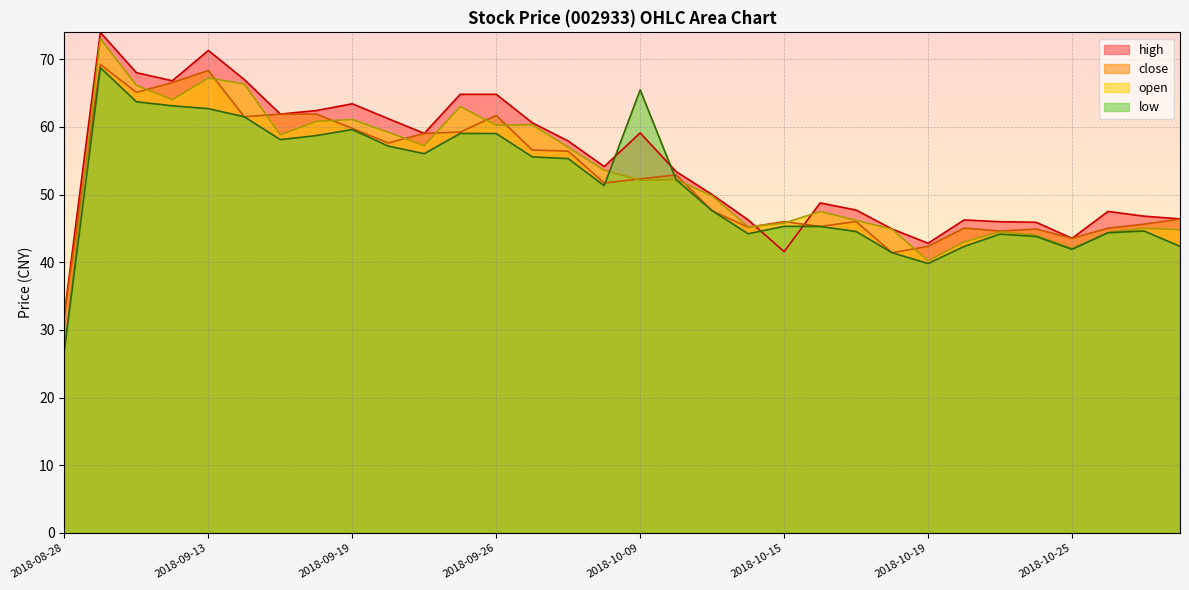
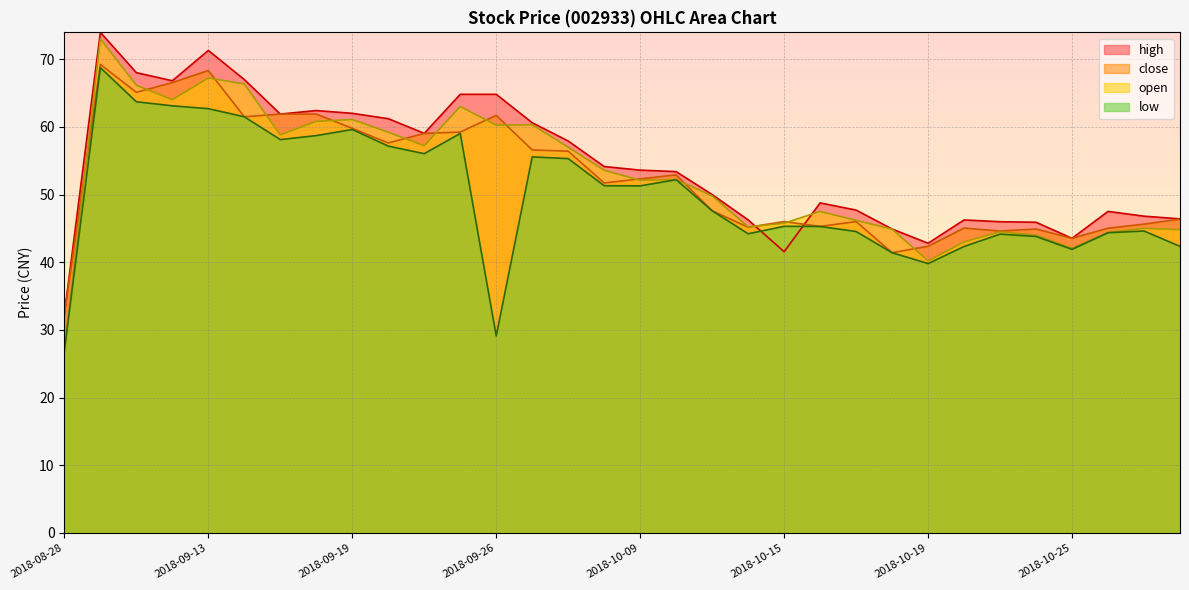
  {
    "high": {
      "2018-09-13": 71,
-     "2018-09-19": 63,
+     "2018-09-19": 62,
      "2018-09-26": 65,
-     "2018-10-09": 59,
+     "2018-10-09": 54,
      "2018-10-15": 42,
      "2018-10-19": 43
    },
    "low": {
      "2018-09-13": 63,
-     "2018-09-26": 59,
-     "2018-10-09": 65,
+     "2018-09-26": 29,
+     "2018-10-09": 51,
      "2018-10-15": 45,
      "2018-10-19": 40
    }
  }
